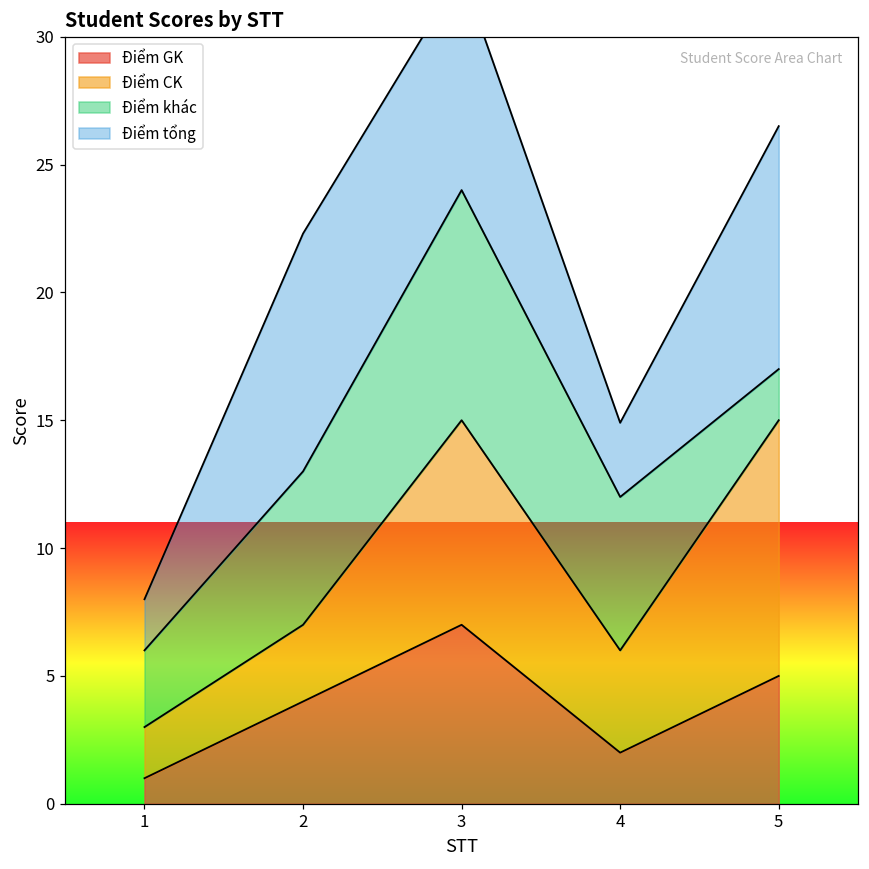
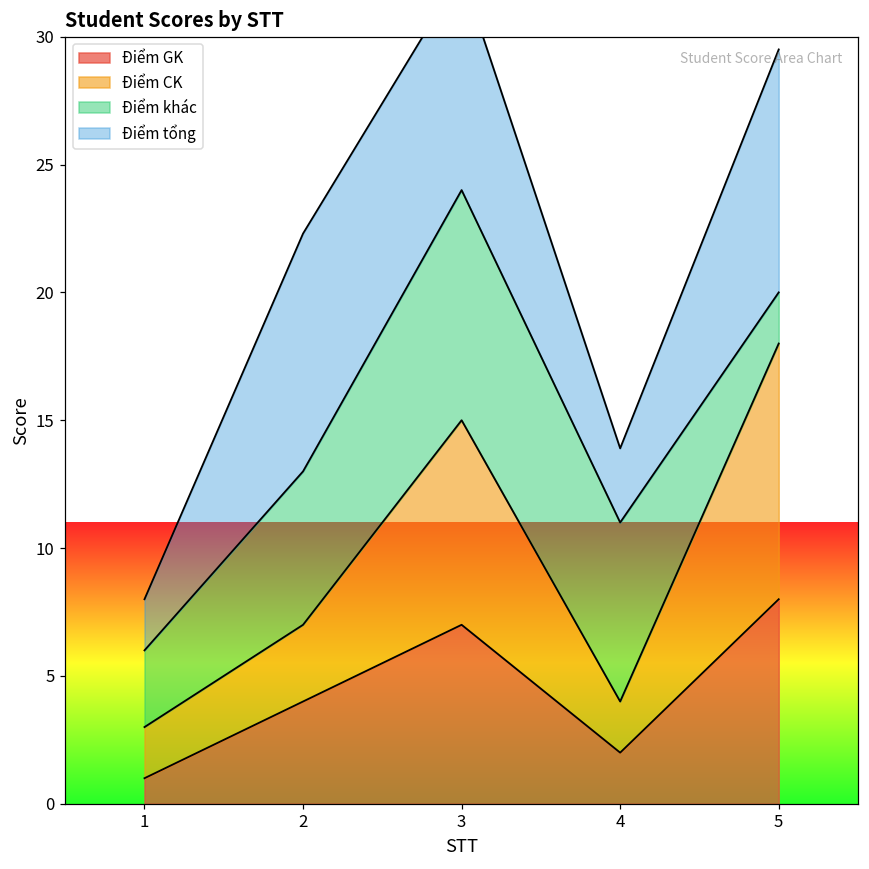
  {
    "Điểm GK": {
      "1": 1,
      "2": 4,
      "3": 7,
      "4": 2,
-     "5": 5
+     "5": 8
    },
    "Điểm CK": {
      "1": 2,
      "2": 3,
      "3": 8,
-     "4": 4,
+     "4": 2,
      "5": 10
    },
    "Điểm khác": {
      "1": 3,
      "2": 6,
      "3": 9,
-     "4": 6,
+     "4": 7,
      "5": 2
    },
    "Điểm tổng": {
      "1": 2,
      "2": 9.3,
      "4": 3,
      "5": 9.5
    }
  }
